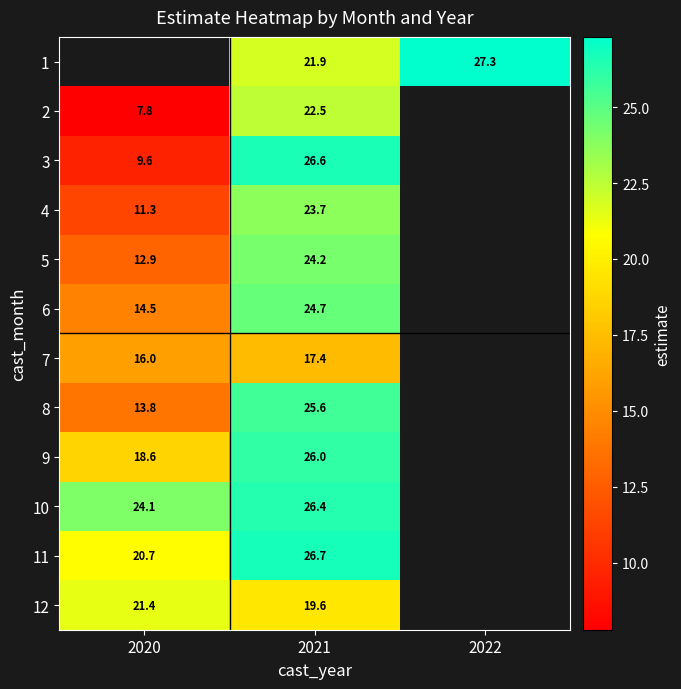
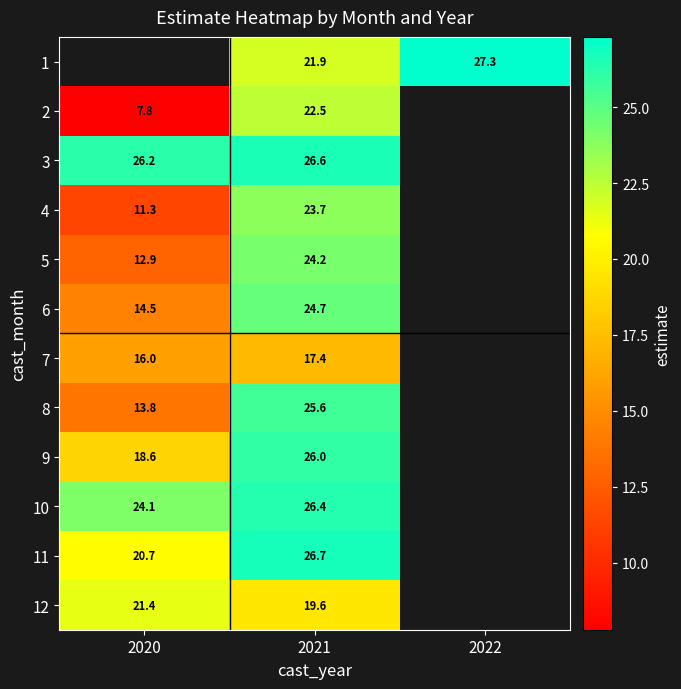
  {
    "1": {
      "2021": 21.9,
      "2022": 27.3
    },
    "2": {
      "2020": 7.8,
      "2021": 22.5
    },
    "3": {
-     "2020": 9.6,
+     "2020": 26.2,
      "2021": 26.6
    },
    "4": {
      "2020": 11.3,
      "2021": 23.7
    },
    "5": {
      "2020": 12.9,
      "2021": 24.2
    },
    "6": {
      "2020": 14.5,
      "2021": 24.7
    },
    "7": {
      "2020": 16.0,
      "2021": 17.4
    },
    "8": {
      "2020": 13.8,
      "2021": 25.6
    },
    "9": {
      "2020": 18.6,
      "2021": 26.0
    },
    "10": {
      "2020": 24.1,
      "2021": 26.4
    },
    "11": {
      "2020": 20.7,
      "2021": 26.7
    },
    "12": {
      "2020": 21.4,
      "2021": 19.6
    }
  }
